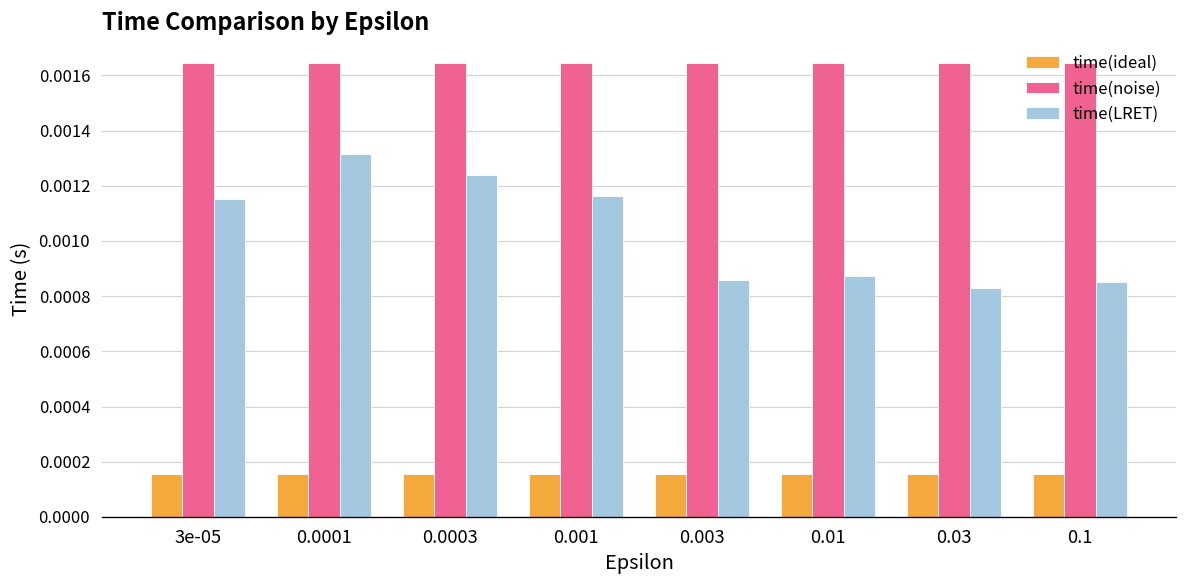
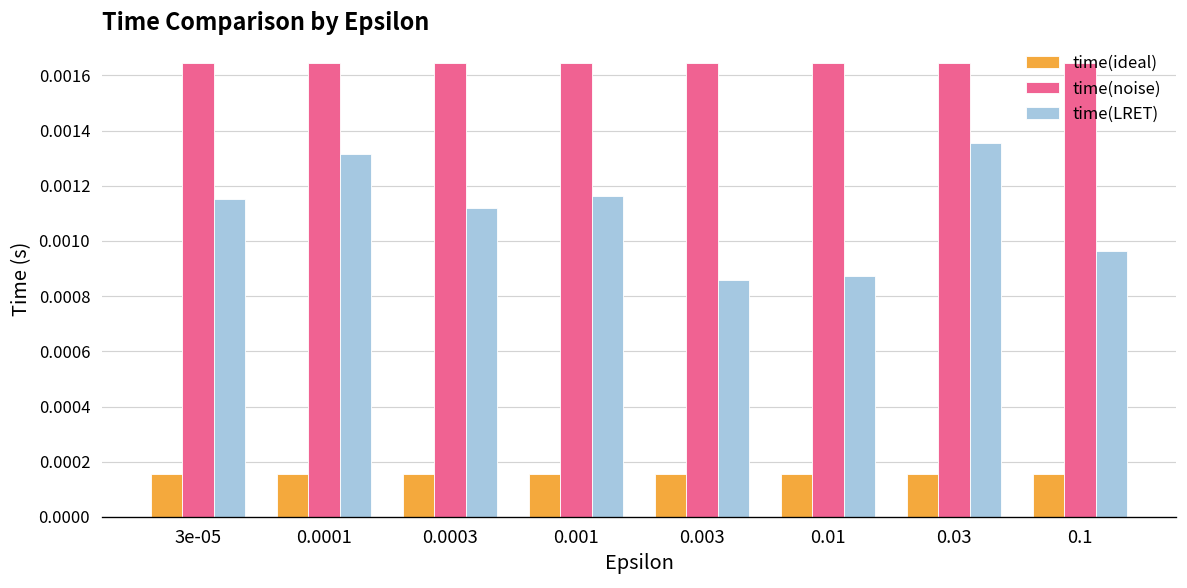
  {
    "time(ideal)": {
      "3e-05": 0.00015,
      "0.0001": 0.00015,
      "0.0003": 0.00015,
      "0.001": 0.00015,
      "0.003": 0.00015,
      "0.01": 0.00015,
      "0.03": 0.00015,
      "0.1": 0.00015
    },
    "time(noise)": {
      "3e-05": 0.00165,
      "0.0001": 0.00165,
      "0.0003": 0.00165,
      "0.001": 0.00165,
      "0.003": 0.00165,
      "0.01": 0.00165,
      "0.03": 0.00165,
      "0.1": 0.00165
    },
    "time(LRET)": {
      "3e-05": 0.00115,
      "0.0001": 0.00132,
-     "0.0003": 0.00124,
+     "0.0003": 0.00112,
      "0.001": 0.00116,
      "0.003": 0.00086,
      "0.01": 0.00087,
-     "0.03": 0.00083,
-     "0.1": 0.00085
+     "0.03": 0.00136,
+     "0.1": 0.00097
    }
  }
